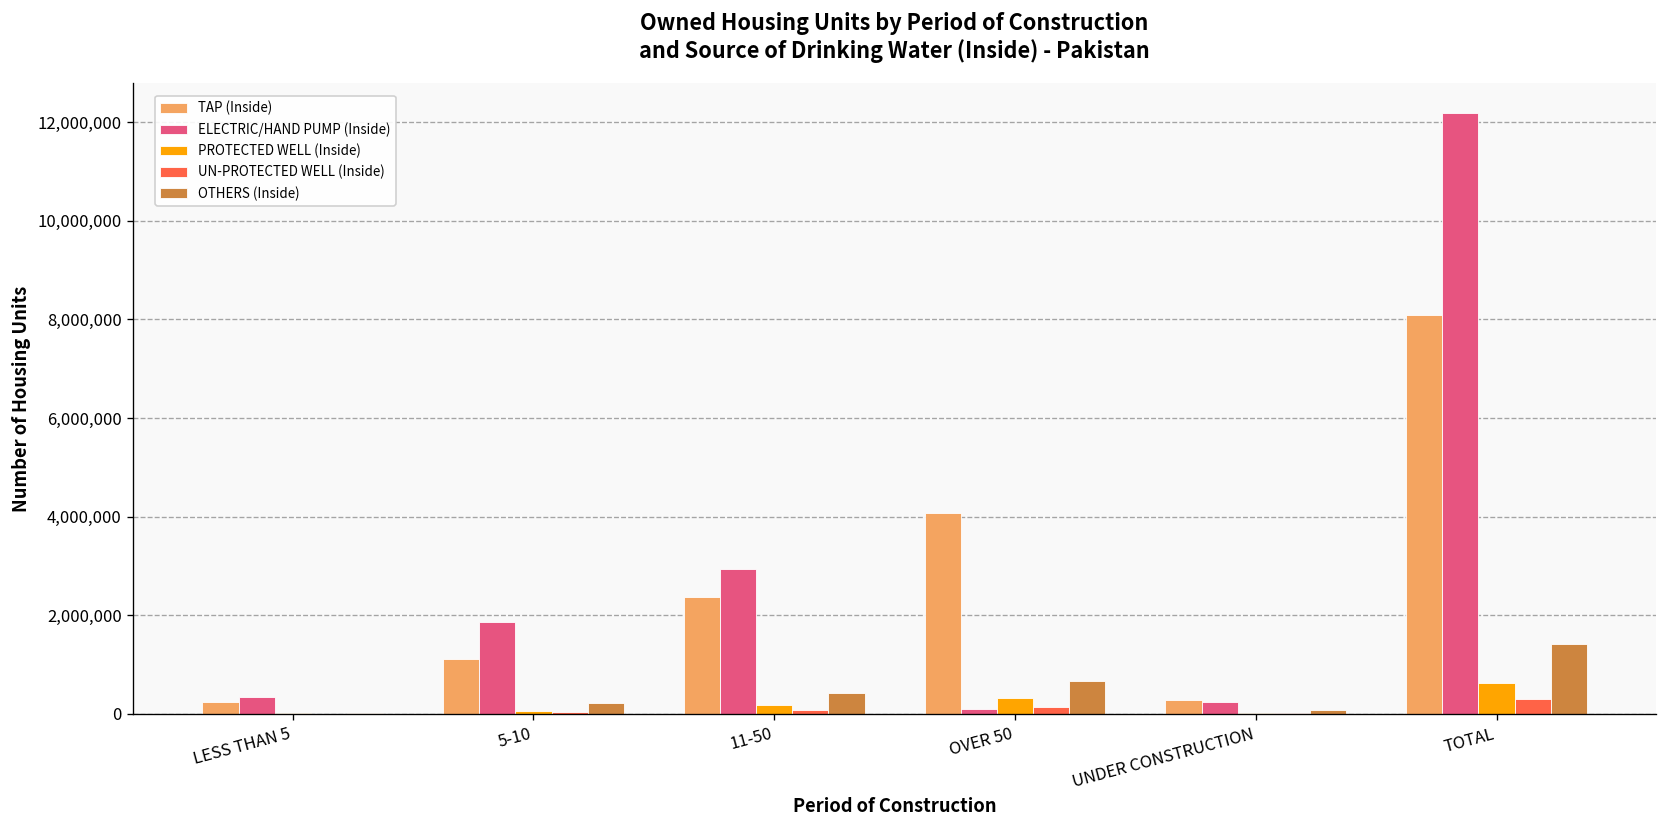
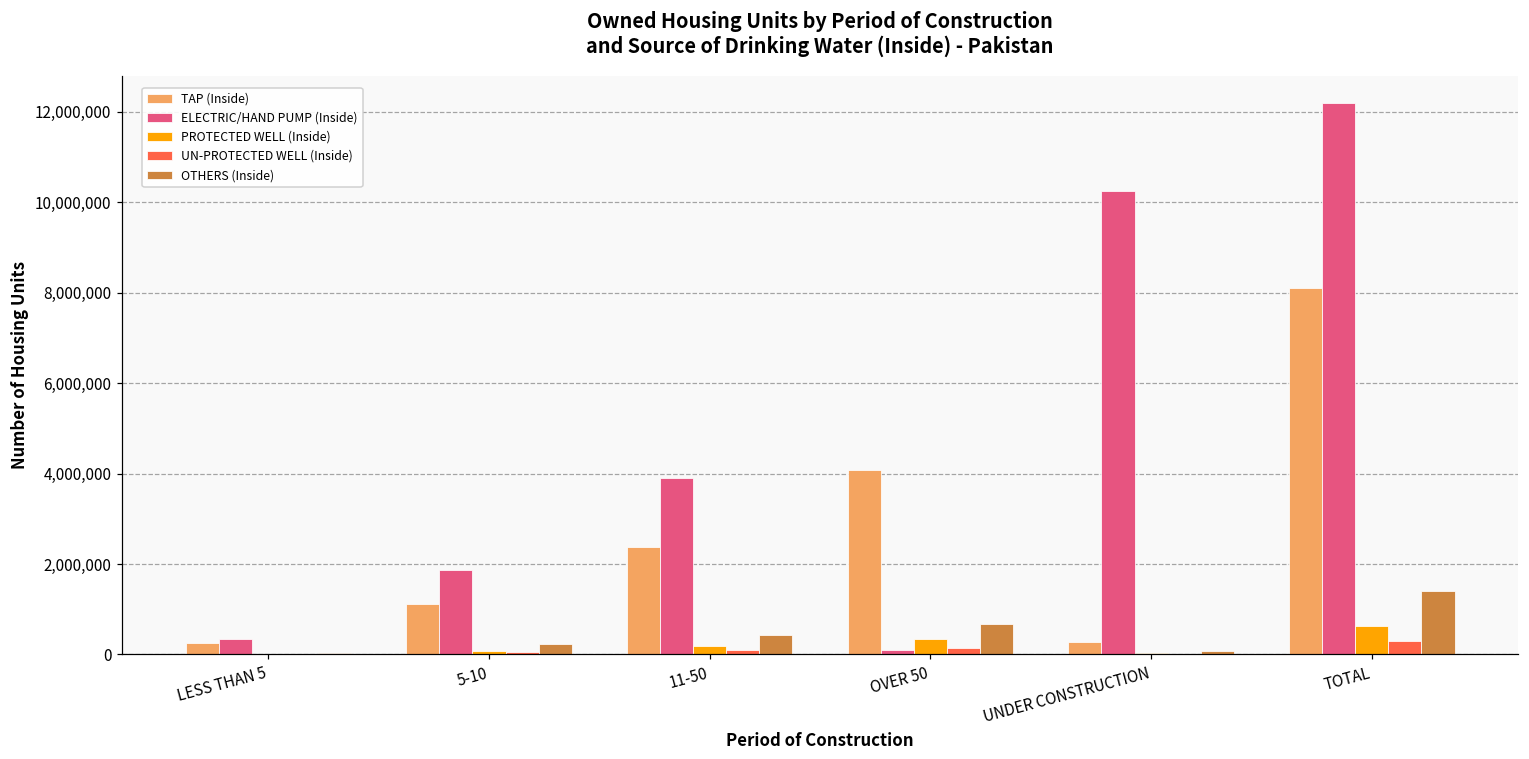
  {
    "ELECTRIC/HAND PUMP (Inside)": {
      "LESS THAN 5": "400,000",
      "5-10": "1,900,000",
-     "11-50": "2,900,000",
+     "11-50": "3,900,000",
      "OVER 50": "100,000",
-     "UNDER CONSTRUCTION": "200,000",
+     "UNDER CONSTRUCTION": "10,300,000",
      "TOTAL": "12,200,000"
    },
    "PROTECTED WELL (Inside)": {
      "5-10": "100,000",
      "11-50": "200,000",
      "OVER 50": "300,000",
      "TOTAL": "600,000"
    },
    "UN-PROTECTED WELL (Inside)": {
      "11-50": "100,000",
      "OVER 50": "100,000",
      "TOTAL": "300,000"
    }
  }
